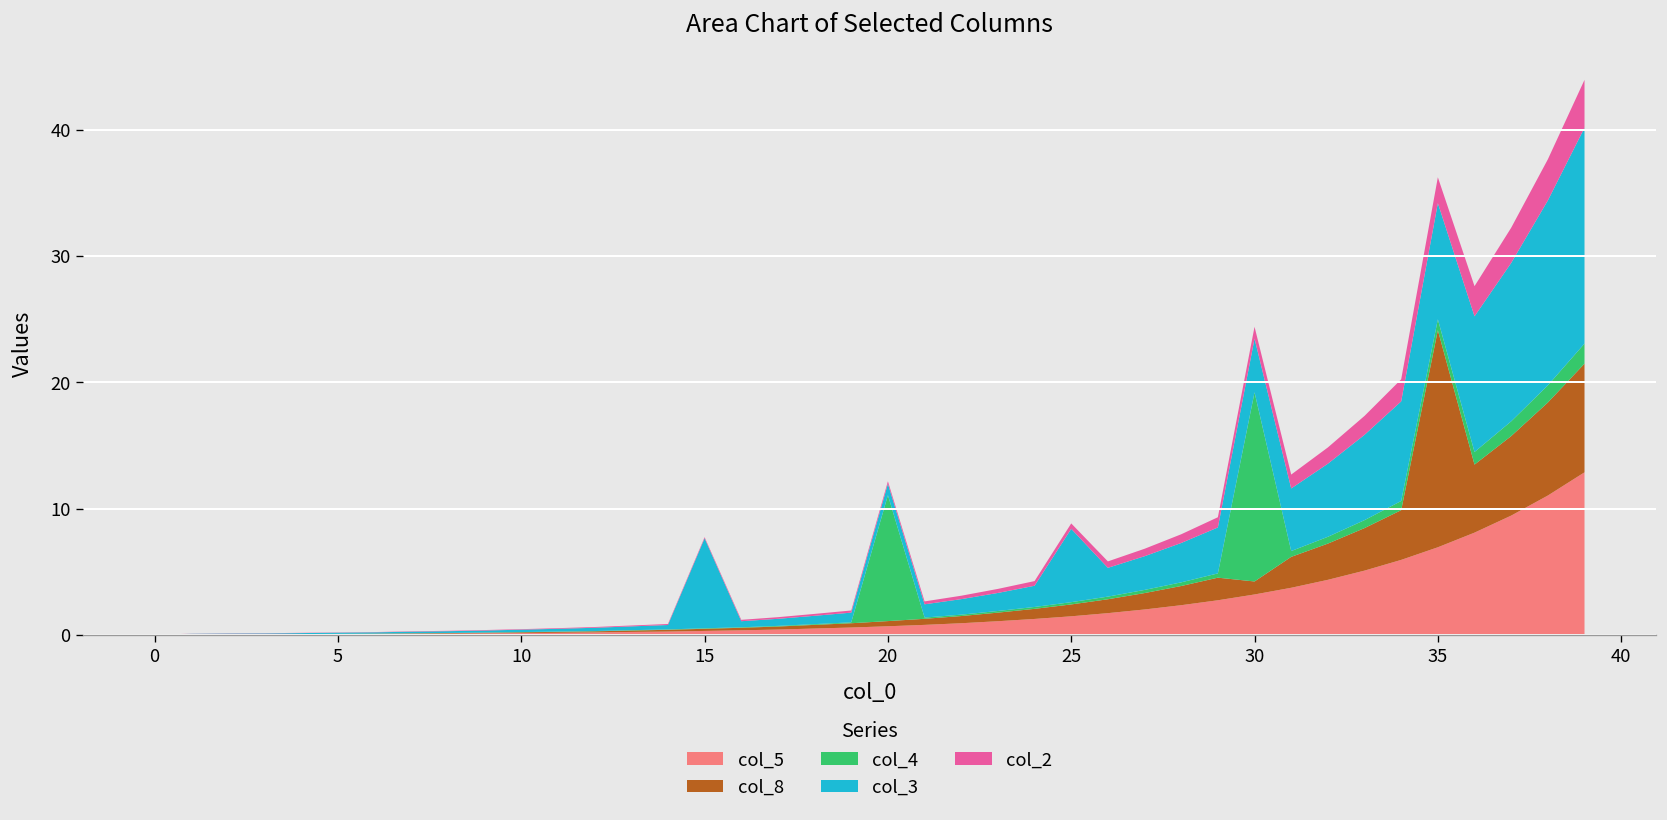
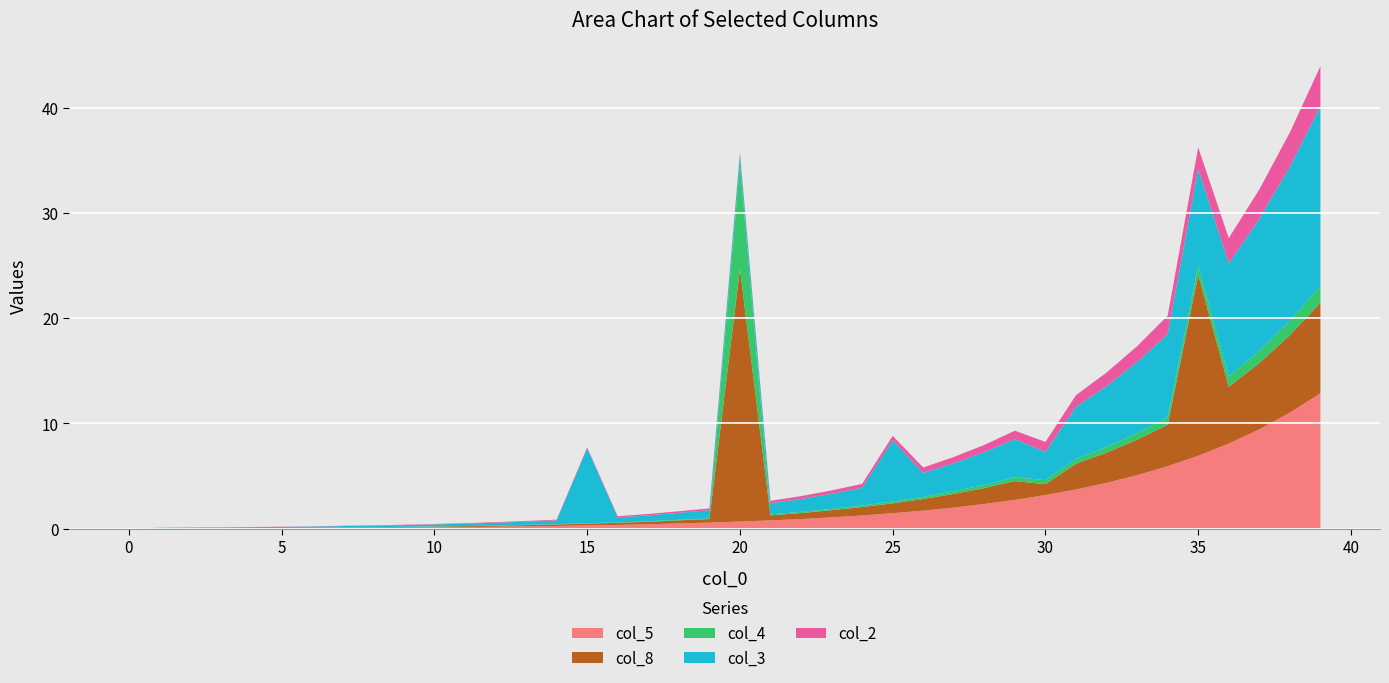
  {
    "col_8": {
-     "20": 0.4,
+     "20": 24.0,
      "30": 1.0,
      "35": 17.2
    },
    "col_4": {
      "20": 10.0,
-     "30": 15.0,
+     "30": 0.4,
      "35": 0.9
    },
    "col_3": {
      "25": 5.8,
-     "30": 4.3,
+     "30": 2.7,
      "35": 9.2
    }
  }
